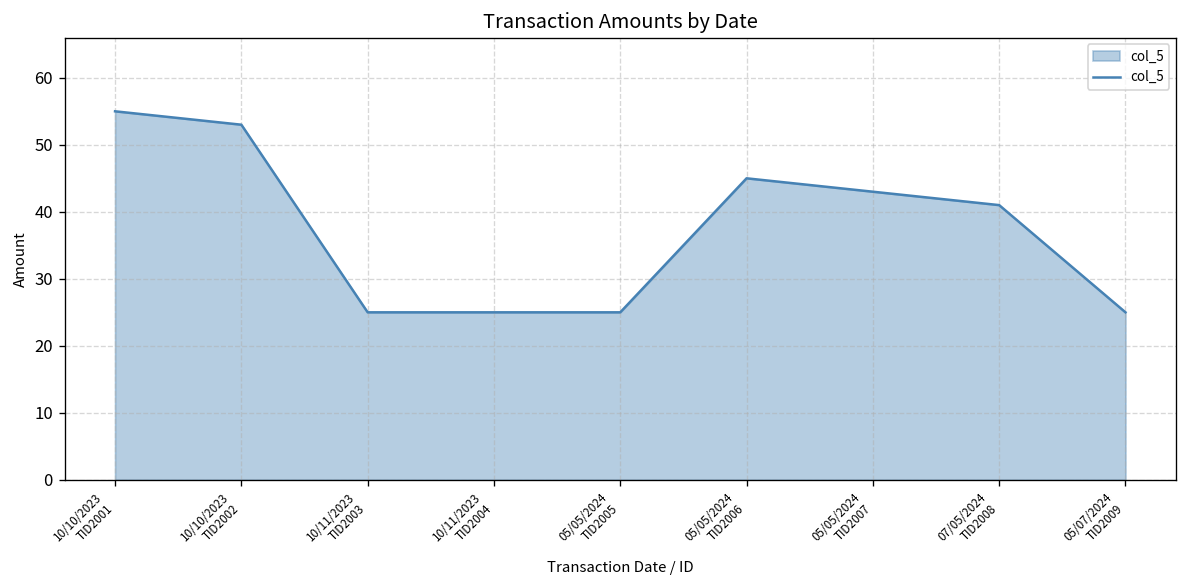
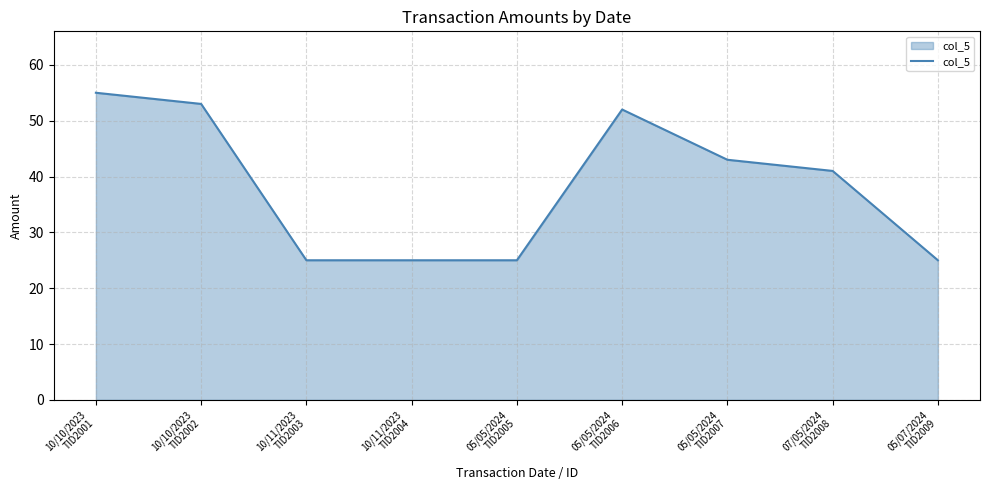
  {
    "10/10/2023 TID2001": 55,
    "10/10/2023 TID2002": 53,
    "10/11/2023 TID2003": 25,
    "10/11/2023 TID2004": 25,
    "05/05/2024 TID2005": 25,
-   "05/05/2024 TID2006": 45,
+   "05/05/2024 TID2006": 52,
    "05/05/2024 TID2007": 43,
    "07/05/2024 TID2008": 41,
    "05/07/2024 TID2009": 25
  }
